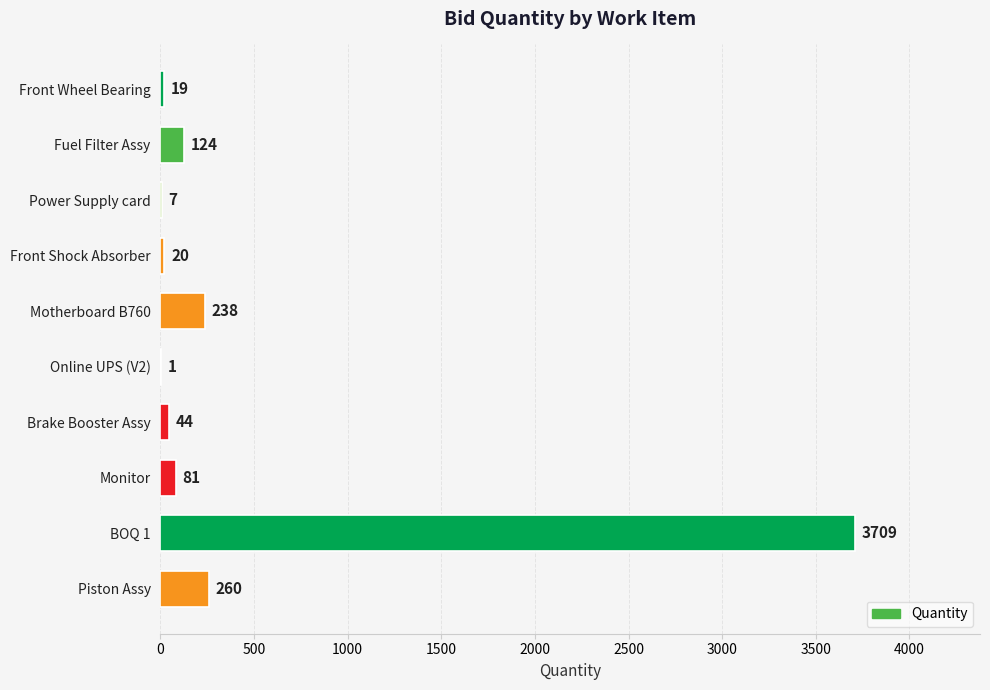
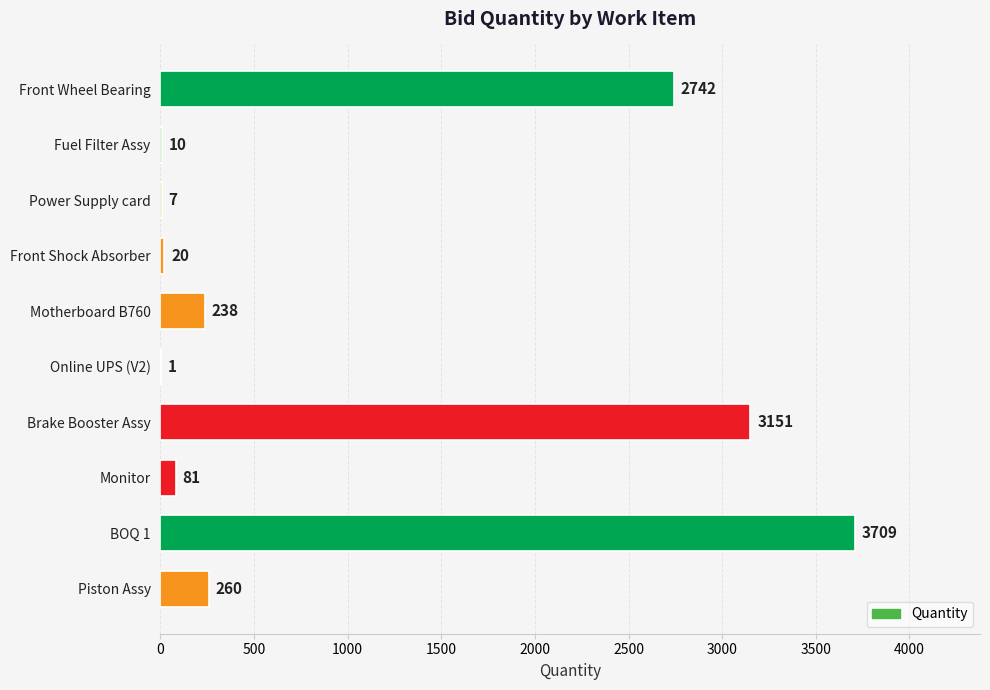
  {
-   "Front Wheel Bearing": 19,
-   "Fuel Filter Assy": 124,
+   "Front Wheel Bearing": 2742,
+   "Fuel Filter Assy": 10,
    "Power Supply card": 7,
    "Front Shock Absorber": 20,
    "Motherboard B760": 238,
    "Online UPS (V2)": 1,
-   "Brake Booster Assy": 44,
+   "Brake Booster Assy": 3151,
    "Monitor": 81,
    "BOQ 1": 3709,
    "Piston Assy": 260
  }
